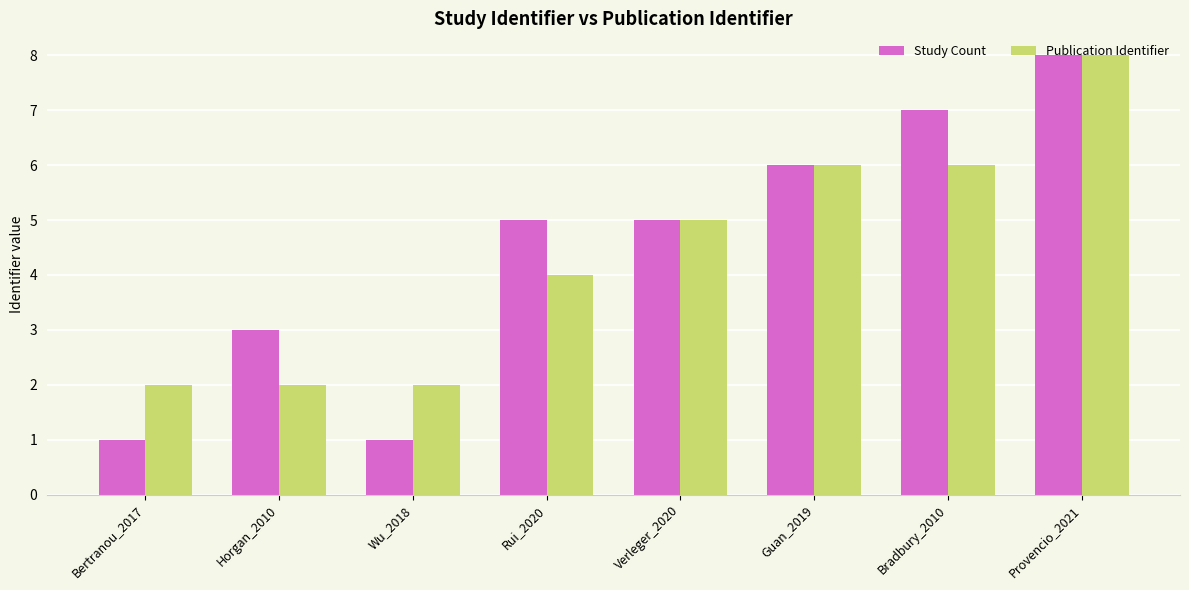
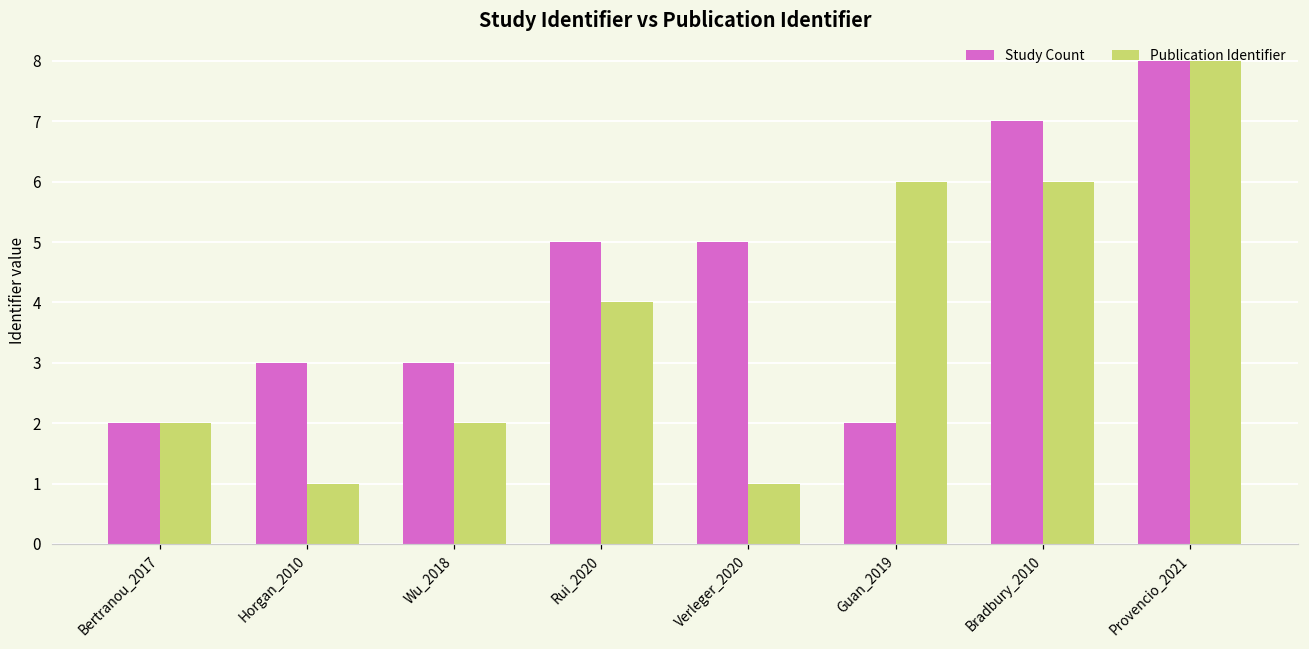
  {
    "Study Count": {
-     "Bertranou_2017": 1,
+     "Bertranou_2017": 2,
      "Horgan_2010": 3,
-     "Wu_2018": 1,
+     "Wu_2018": 3,
      "Rui_2020": 5,
      "Verleger_2020": 5,
-     "Guan_2019": 6,
+     "Guan_2019": 2,
      "Bradbury_2010": 7,
      "Provencio_2021": 8
    },
    "Publication Identifier": {
      "Bertranou_2017": 2,
-     "Horgan_2010": 2,
+     "Horgan_2010": 1,
      "Wu_2018": 2,
      "Rui_2020": 4,
-     "Verleger_2020": 5,
+     "Verleger_2020": 1,
      "Guan_2019": 6,
      "Bradbury_2010": 6,
      "Provencio_2021": 8
    }
  }
